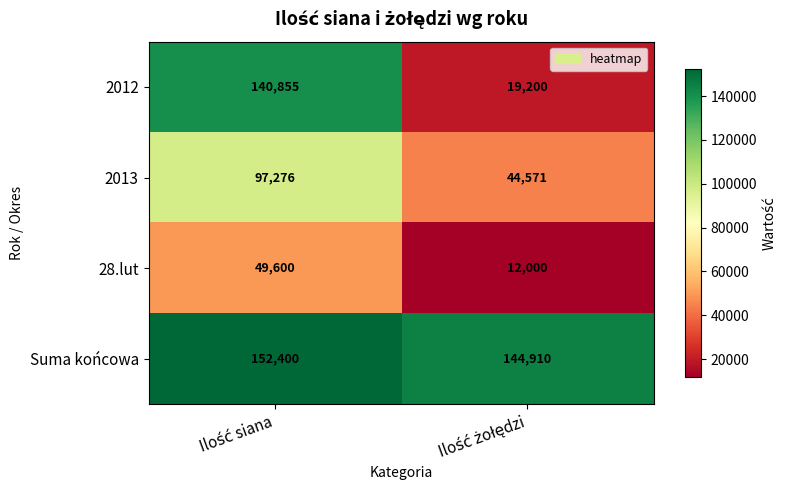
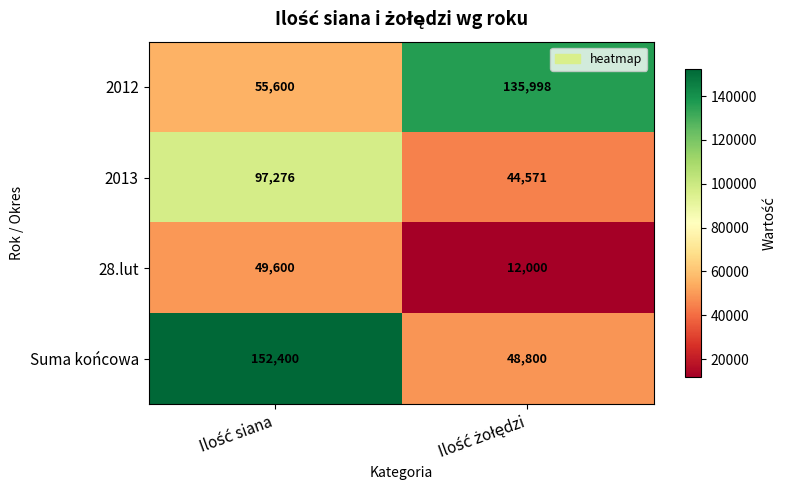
  {
    "2012": {
-     "Ilość siana": "140,855",
-     "Ilość żołędzi": "19,200"
+     "Ilość siana": "55,600",
+     "Ilość żołędzi": "135,998"
    },
    "2013": {
      "Ilość siana": "97,276",
      "Ilość żołędzi": "44,571"
    },
    "28.lut": {
      "Ilość siana": "49,600",
      "Ilość żołędzi": "12,000"
    },
    "Suma końcowa": {
      "Ilość siana": "152,400",
-     "Ilość żołędzi": "144,910"
+     "Ilość żołędzi": "48,800"
    }
  }
